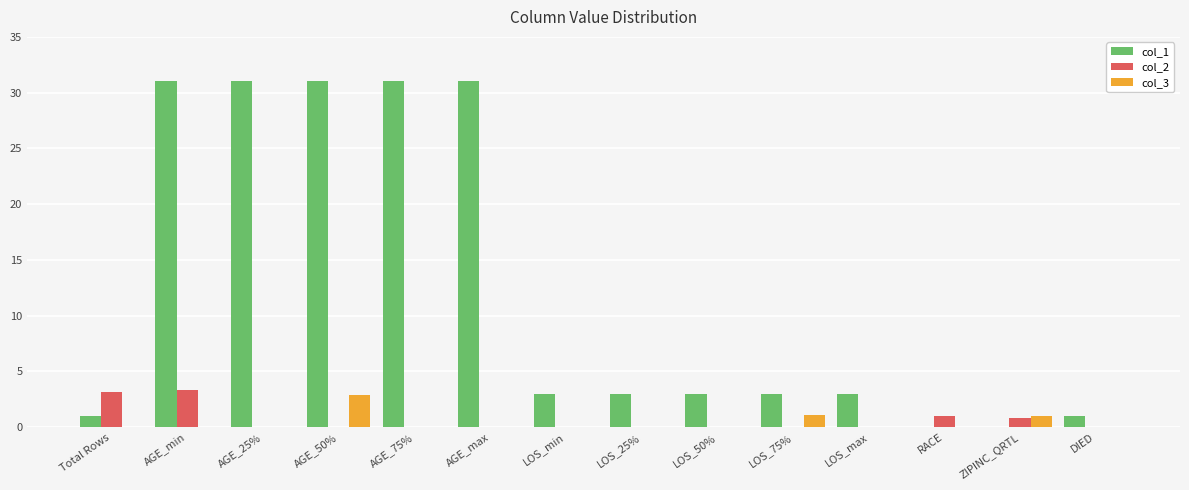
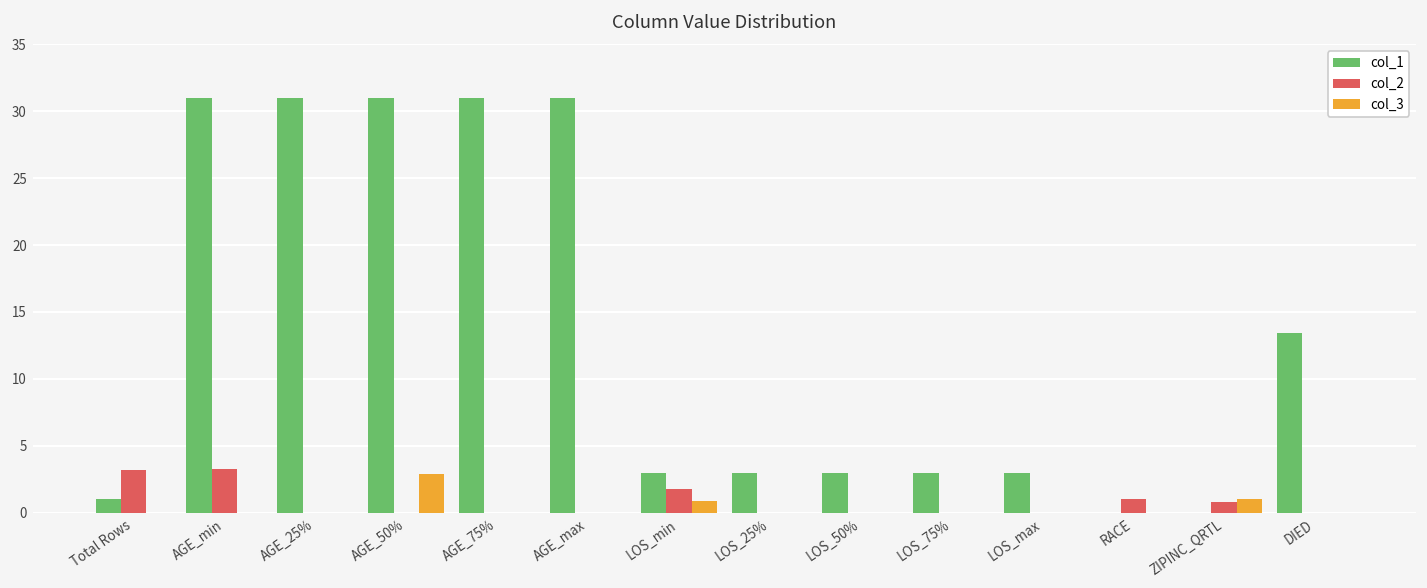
  {
    "col_1": {
      "Total Rows": 1.0,
      "AGE_min": 31.0,
      "AGE_25%": 31.0,
      "AGE_50%": 31.0,
      "AGE_75%": 31.0,
      "AGE_max": 31.0,
      "LOS_min": 3.0,
      "LOS_25%": 3.0,
      "LOS_50%": 3.0,
      "LOS_75%": 3.0,
      "LOS_max": 3.0,
      "RACE": 0.0,
      "ZIPINC_QRTL": 0.0,
-     "DIED": 1.0
+     "DIED": 13.4
    },
    "col_2": {
      "Total Rows": 3.2,
      "AGE_min": 3.3,
      "AGE_25%": 0.0,
      "AGE_50%": 0.0,
      "AGE_75%": 0.0,
      "AGE_max": 0.0,
-     "LOS_min": 0.0,
+     "LOS_min": 1.8,
      "LOS_25%": 0.0,
      "LOS_50%": 0.0,
      "LOS_75%": 0.0,
      "LOS_max": 0.0,
      "RACE": 1.0,
      "ZIPINC_QRTL": 0.8,
      "DIED": 0.0
    },
    "col_3": {
      "Total Rows": 0.0,
      "AGE_min": 0.0,
      "AGE_25%": 0.0,
      "AGE_50%": 2.9,
      "AGE_75%": 0.0,
      "AGE_max": 0.0,
-     "LOS_min": 0.0,
+     "LOS_min": 0.9,
      "LOS_25%": 0.0,
      "LOS_50%": 0.0,
-     "LOS_75%": 1.1,
+     "LOS_75%": 0.0,
      "LOS_max": 0.0,
      "RACE": 0.0,
      "ZIPINC_QRTL": 1.0,
      "DIED": 0.0
    }
  }
